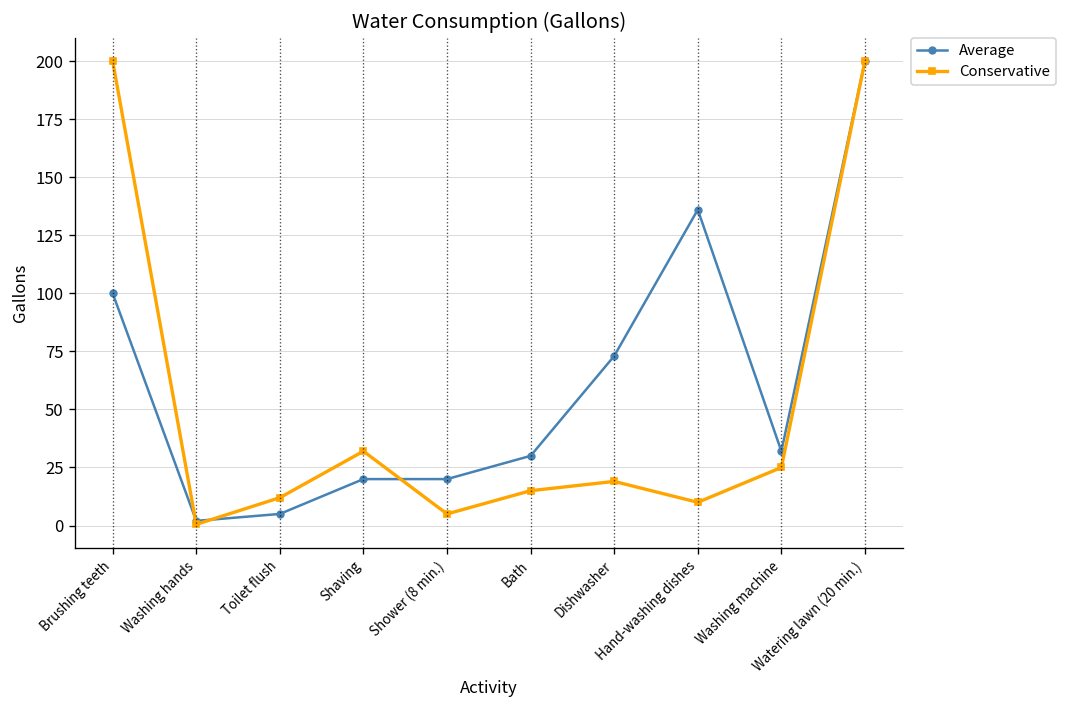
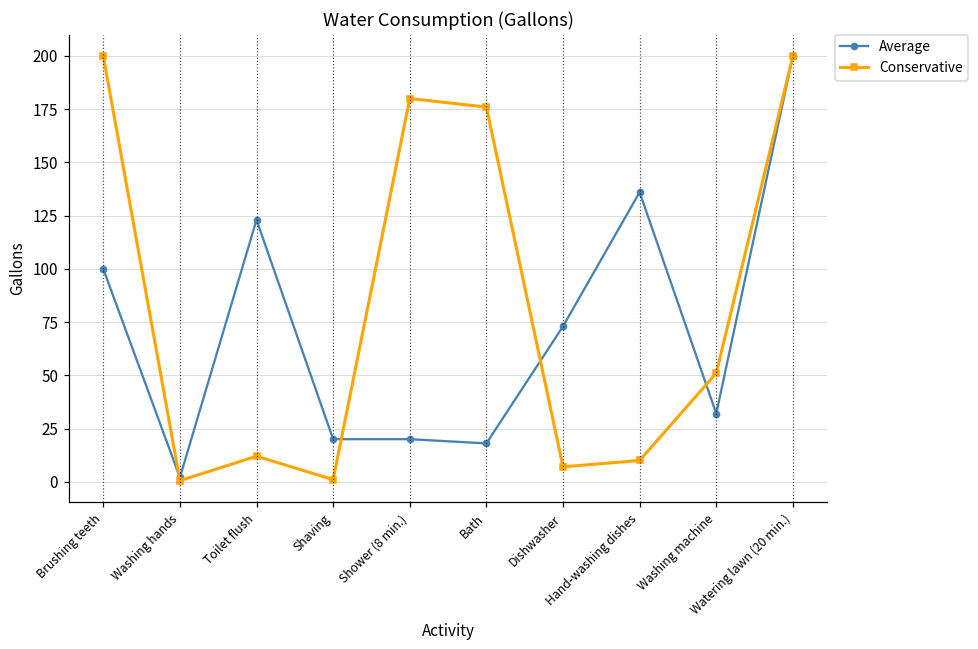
  {
    "Average": {
      "Brushing teeth": 100,
      "Washing hands": 2,
-     "Toilet flush": 5,
+     "Toilet flush": 123,
      "Shaving": 20,
      "Shower (8 min.)": 20,
-     "Bath": 30,
+     "Bath": 18,
      "Dishwasher": 73,
      "Hand-washing dishes": 136,
      "Washing machine": 32
    },
    "Conservative": {
      "Brushing teeth": 200,
      "Washing hands": 1,
      "Toilet flush": 12,
-     "Shaving": 32,
-     "Shower (8 min.)": 5,
-     "Bath": 15,
-     "Dishwasher": 19,
+     "Shaving": 1,
+     "Shower (8 min.)": 180,
+     "Bath": 176,
+     "Dishwasher": 7,
      "Hand-washing dishes": 10,
-     "Washing machine": 25
+     "Washing machine": 51
    }
  }
